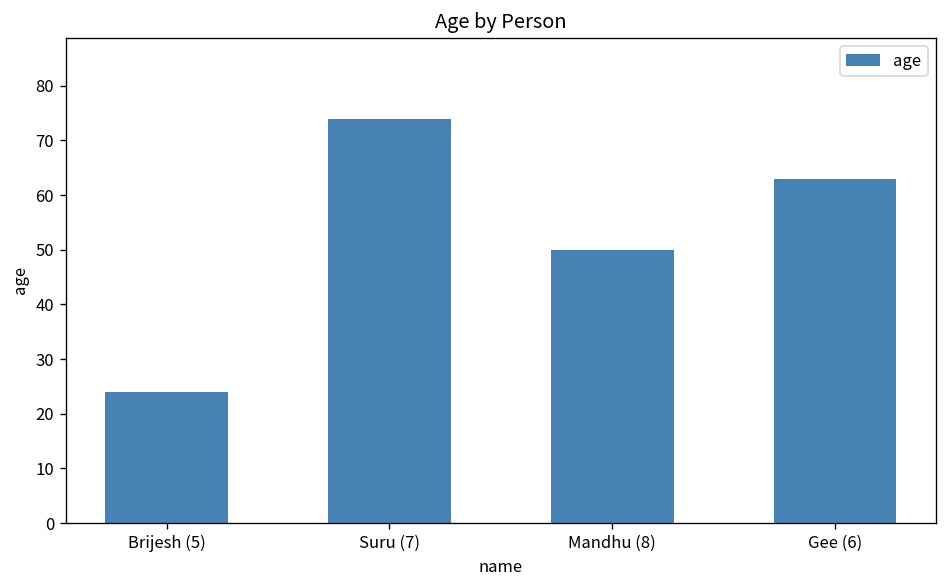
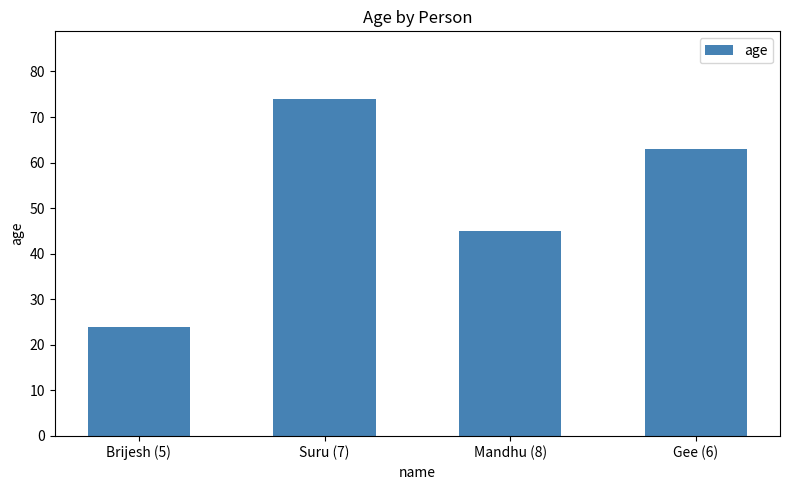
  {
    "Brijesh (5)": 24,
    "Suru (7)": 74,
-   "Mandhu (8)": 50,
+   "Mandhu (8)": 45,
    "Gee (6)": 63
  }
